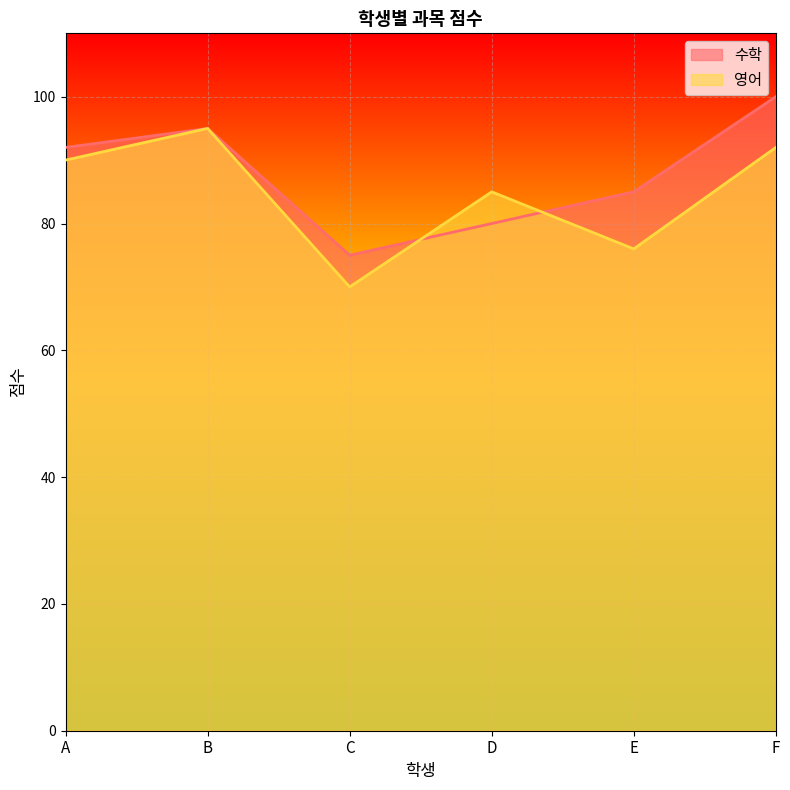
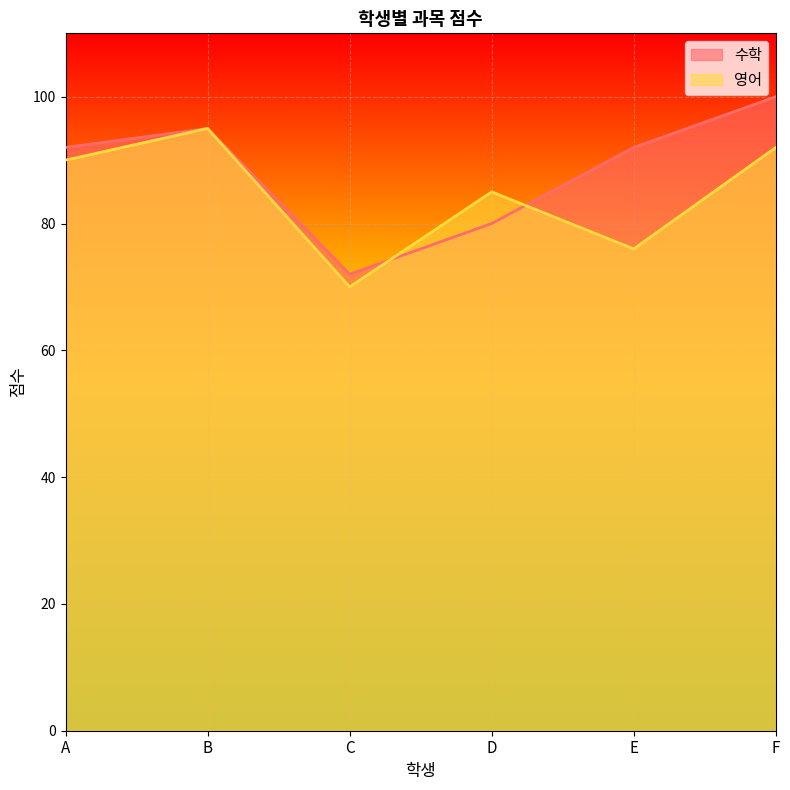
  {
    "수학": {
      "A": 92,
-     "C": 75,
+     "C": 72,
      "D": 80,
-     "E": 85,
+     "E": 92,
      "F": 100
    },
    "영어": {
      "A": 90,
      "C": 70,
      "D": 85,
      "E": 76,
      "F": 92
    }
  }
